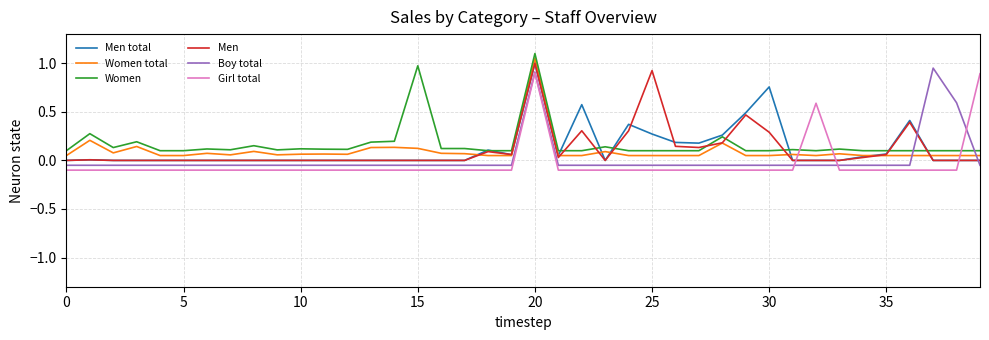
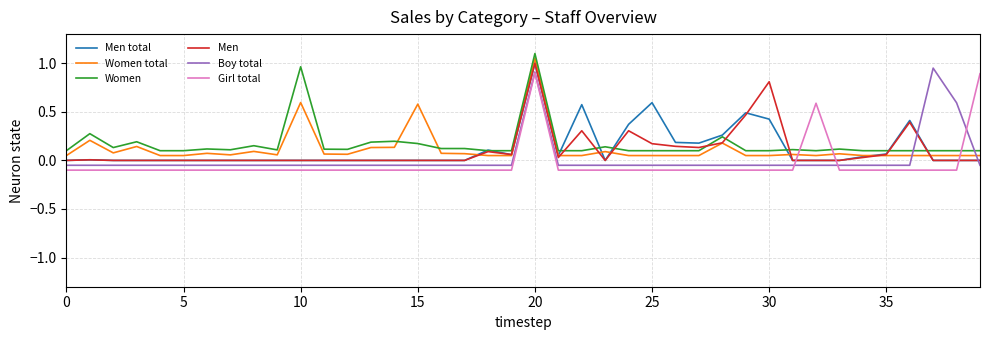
  {
    "Men total": {
-     "25": 0.3,
-     "30": 0.8
+     "25": 0.6,
+     "30": 0.4
    },
    "Women total": {
      "0": 0.1,
      "5": 0.1,
-     "10": 0.1,
-     "15": 0.1,
+     "10": 0.6,
+     "15": 0.6,
      "20": 1.1,
      "25": 0.1,
      "30": 0.1
    },
    "Women": {
      "0": 0.1,
      "5": 0.1,
-     "10": 0.1,
-     "15": 1.0,
+     "10": 1.0,
+     "15": 0.2,
      "20": 1.1,
      "25": 0.1,
      "30": 0.1,
      "35": 0.1
    },
    "Men": {
-     "25": 0.9,
-     "30": 0.3
+     "25": 0.2,
+     "30": 0.8
    },
    "Boy total": {
      "0": -0.1,
      "5": -0.1,
      "10": -0.1,
      "15": -0.1,
      "25": -0.1,
      "30": -0.1,
      "35": -0.1
    },
    "Girl total": {
      "0": -0.1,
      "5": -0.1,
      "10": -0.1,
      "15": -0.1,
      "25": -0.1,
      "30": -0.1,
      "35": -0.1
    }
  }
